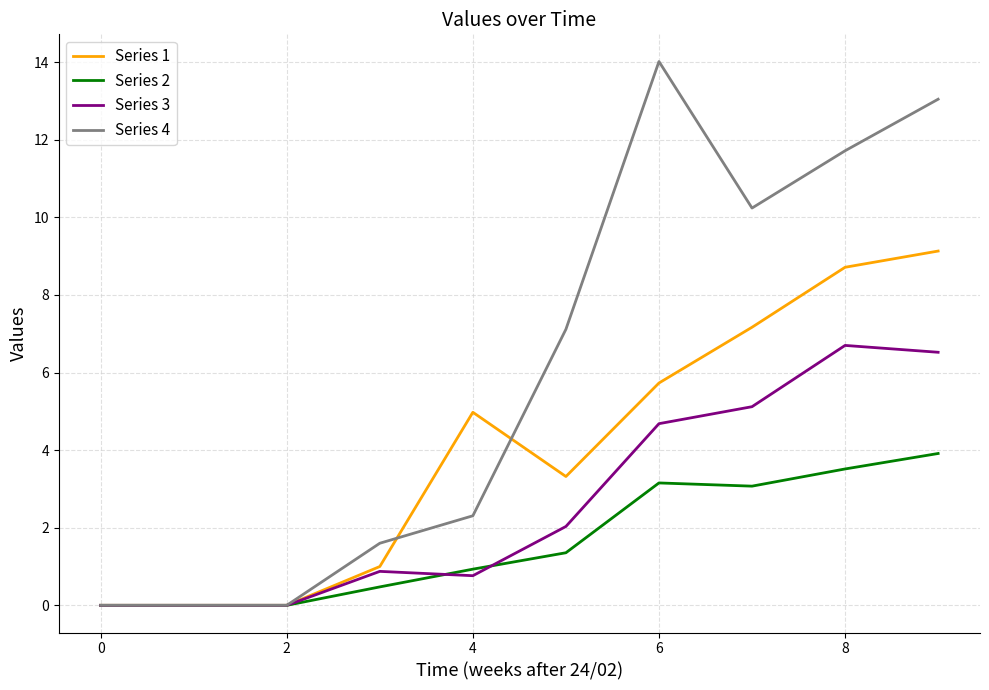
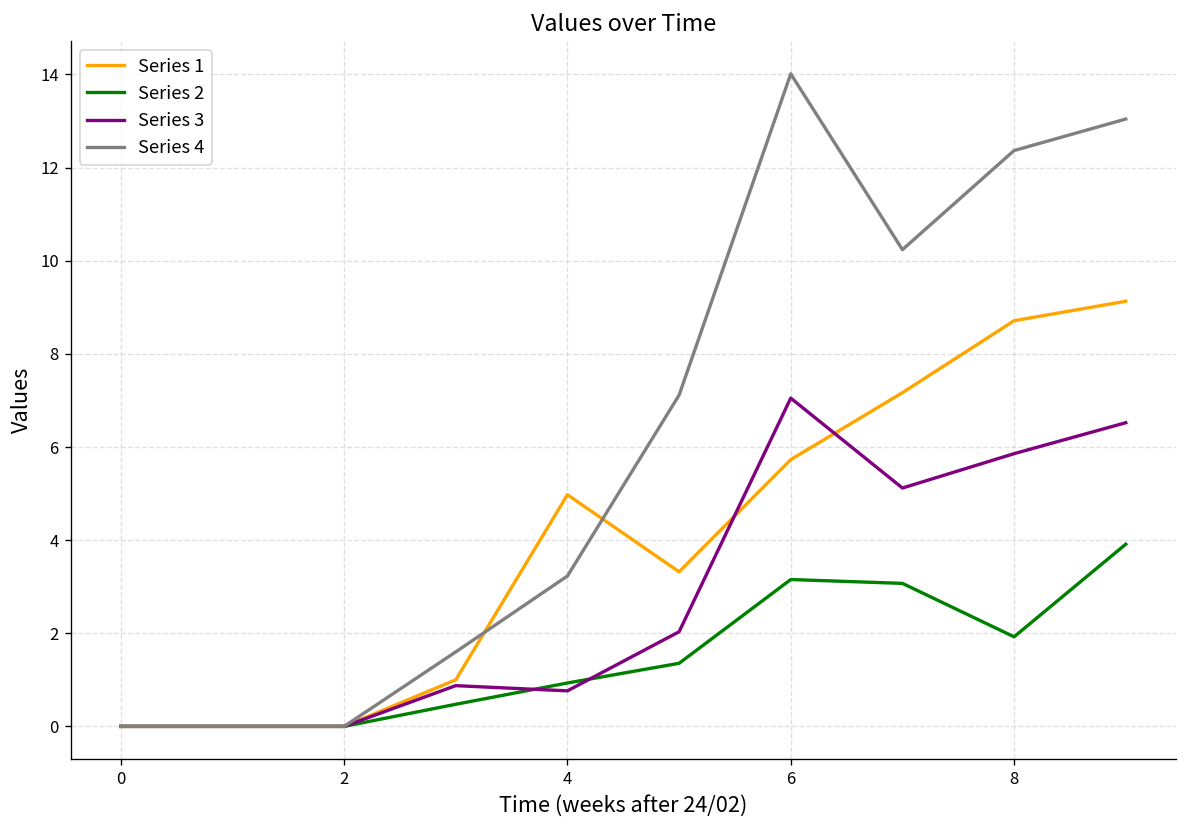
  {
    "Series 1": {
      "4": 5.0,
      "6": 5.7,
      "8": 8.7
    },
    "Series 2": {
      "4": 0.9,
      "6": 3.2,
-     "8": 3.5
+     "8": 1.9
    },
    "Series 3": {
      "4": 0.8,
-     "6": 4.7,
-     "8": 6.7
+     "6": 7.0,
+     "8": 5.9
    },
    "Series 4": {
-     "4": 2.3,
+     "4": 3.2,
      "6": 14.0,
-     "8": 11.7
+     "8": 12.4
    }
  }
